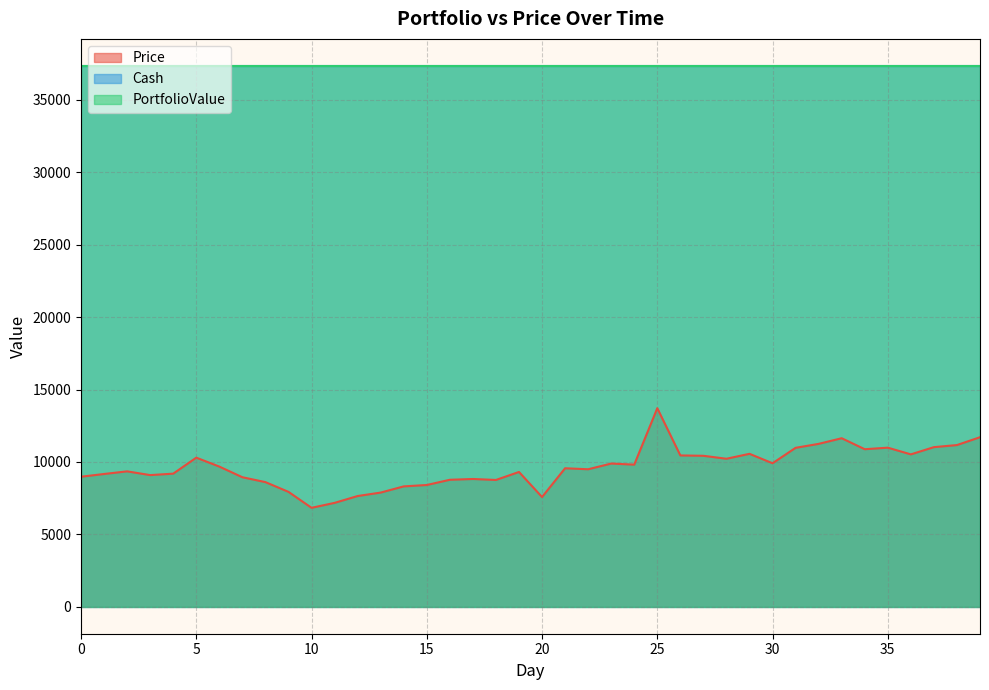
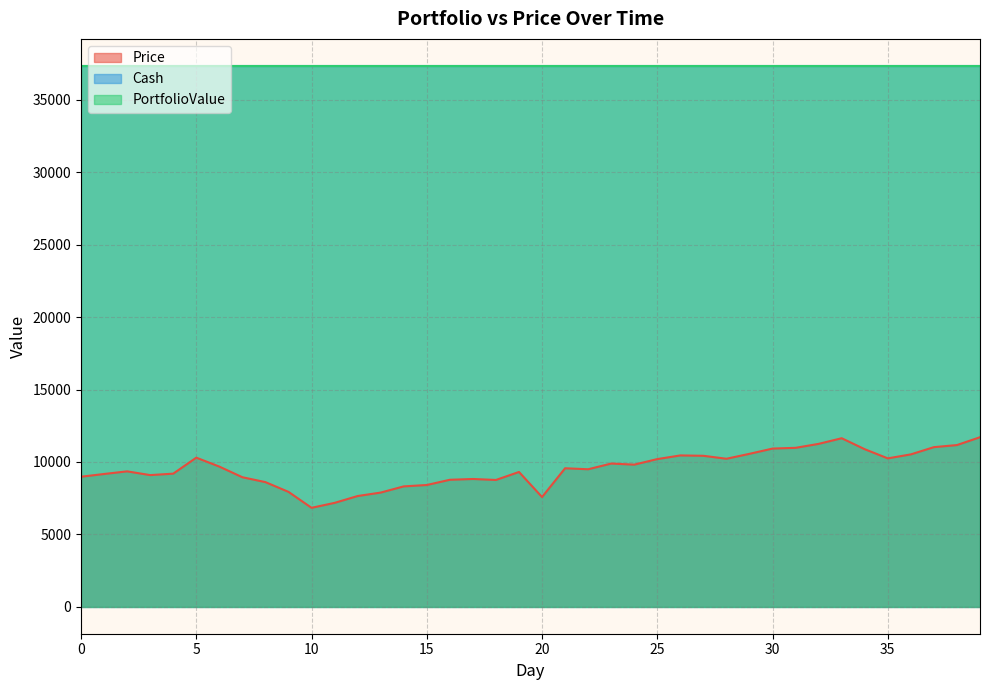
  {
    "Price": {
      "0": 9000,
      "5": 10300,
      "10": 6800,
      "15": 8400,
      "20": 7600,
-     "25": 13700,
-     "30": 9900,
-     "35": 11000
+     "25": 10200,
+     "30": 10900,
+     "35": 10200
    },
    "PortfolioValue": {
      "0": 37300,
      "10": 37300,
      "15": 37300,
      "20": 37300,
      "25": 37300,
      "30": 37300,
      "35": 37300
    }
  }
